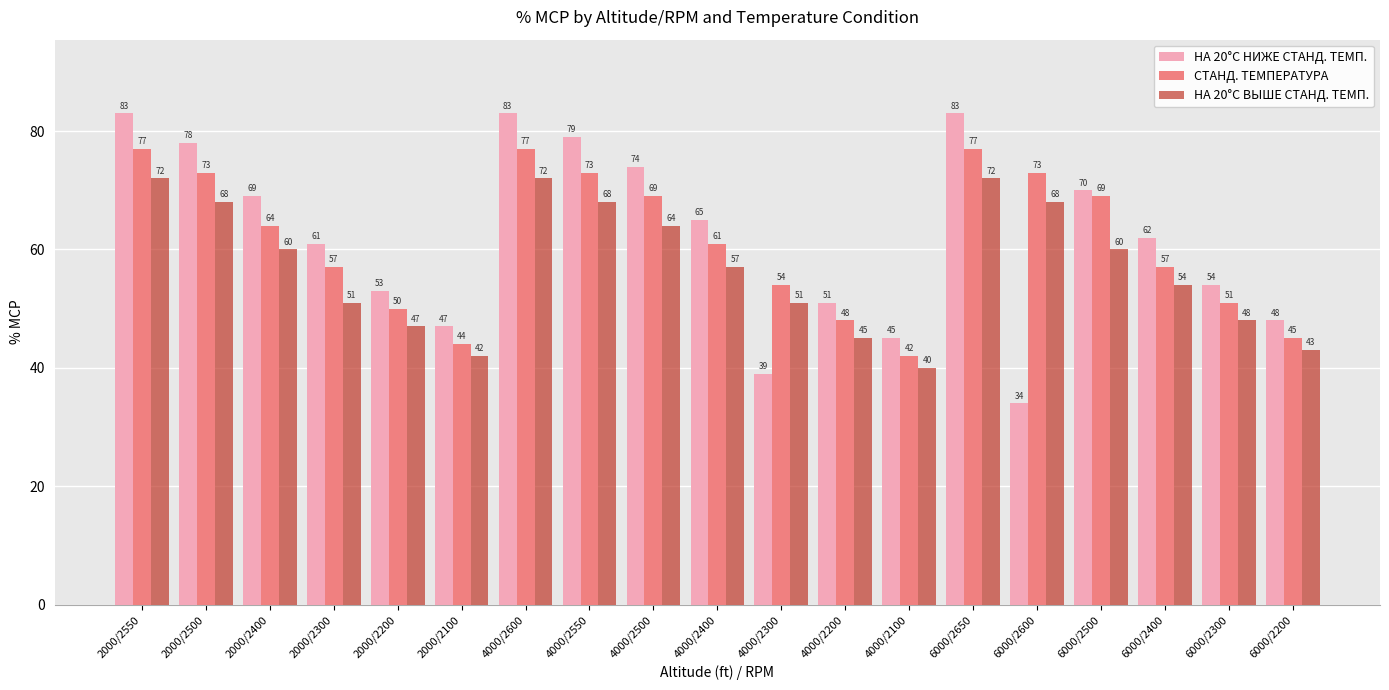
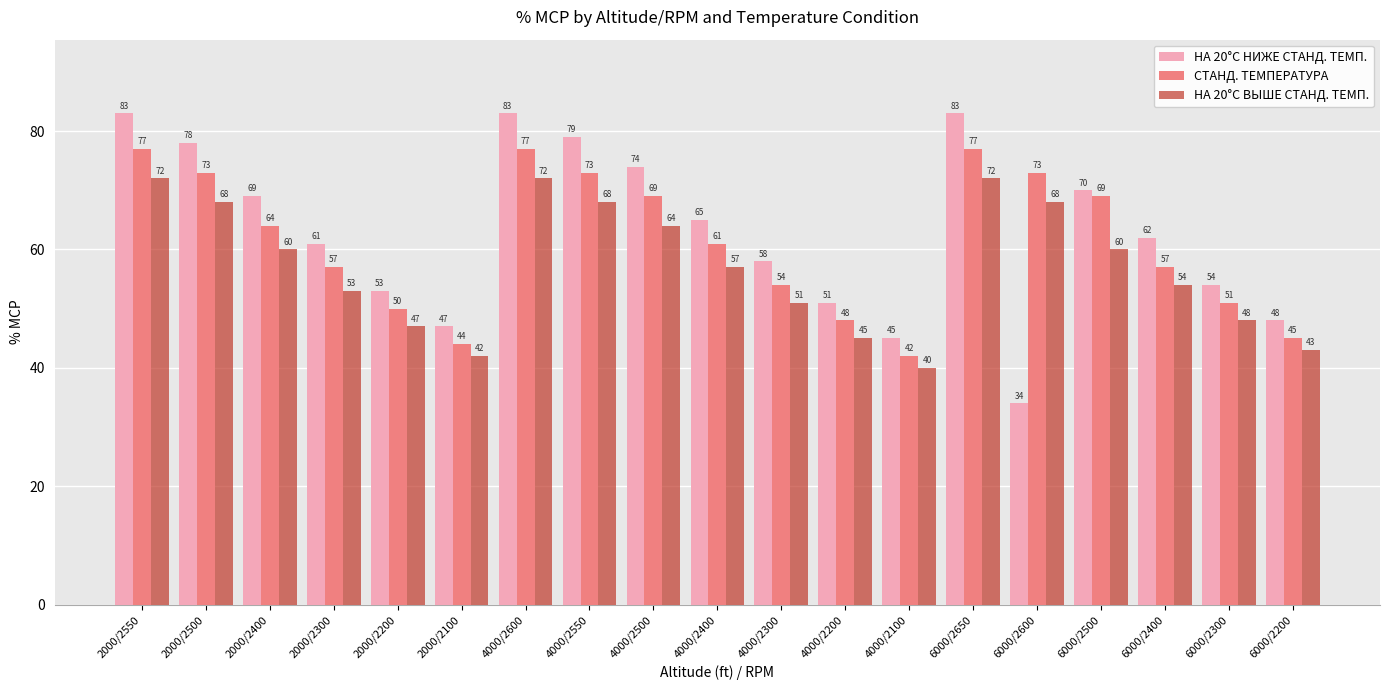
  {
    "НА 20°C НИЖЕ СТАНД. ТЕМП.": {
      "2000/2550": 83,
      "2000/2500": 78,
      "2000/2400": 69,
      "2000/2300": 61,
      "2000/2200": 53,
      "2000/2100": 47,
      "4000/2600": 83,
      "4000/2550": 79,
      "4000/2500": 74,
      "4000/2400": 65,
-     "4000/2300": 39,
+     "4000/2300": 58,
      "4000/2200": 51,
      "4000/2100": 45,
      "6000/2650": 83,
      "6000/2600": 34,
      "6000/2500": 70,
      "6000/2400": 62,
      "6000/2300": 54,
      "6000/2200": 48
    },
    "СТАНД. ТЕМПЕРАТУРА": {
      "2000/2550": 77,
      "2000/2500": 73,
      "2000/2400": 64,
      "2000/2300": 57,
      "2000/2200": 50,
      "2000/2100": 44,
      "4000/2600": 77,
      "4000/2550": 73,
      "4000/2500": 69,
      "4000/2400": 61,
      "4000/2300": 54,
      "4000/2200": 48,
      "4000/2100": 42,
      "6000/2650": 77,
      "6000/2600": 73,
      "6000/2500": 69,
      "6000/2400": 57,
      "6000/2300": 51,
      "6000/2200": 45
    },
    "НА 20°C ВЫШЕ СТАНД. ТЕМП.": {
      "2000/2550": 72,
      "2000/2500": 68,
      "2000/2400": 60,
-     "2000/2300": 51,
+     "2000/2300": 53,
      "2000/2200": 47,
      "2000/2100": 42,
      "4000/2600": 72,
      "4000/2550": 68,
      "4000/2500": 64,
      "4000/2400": 57,
      "4000/2300": 51,
      "4000/2200": 45,
      "4000/2100": 40,
      "6000/2650": 72,
      "6000/2600": 68,
      "6000/2500": 60,
      "6000/2400": 54,
      "6000/2300": 48,
      "6000/2200": 43
    }
  }
